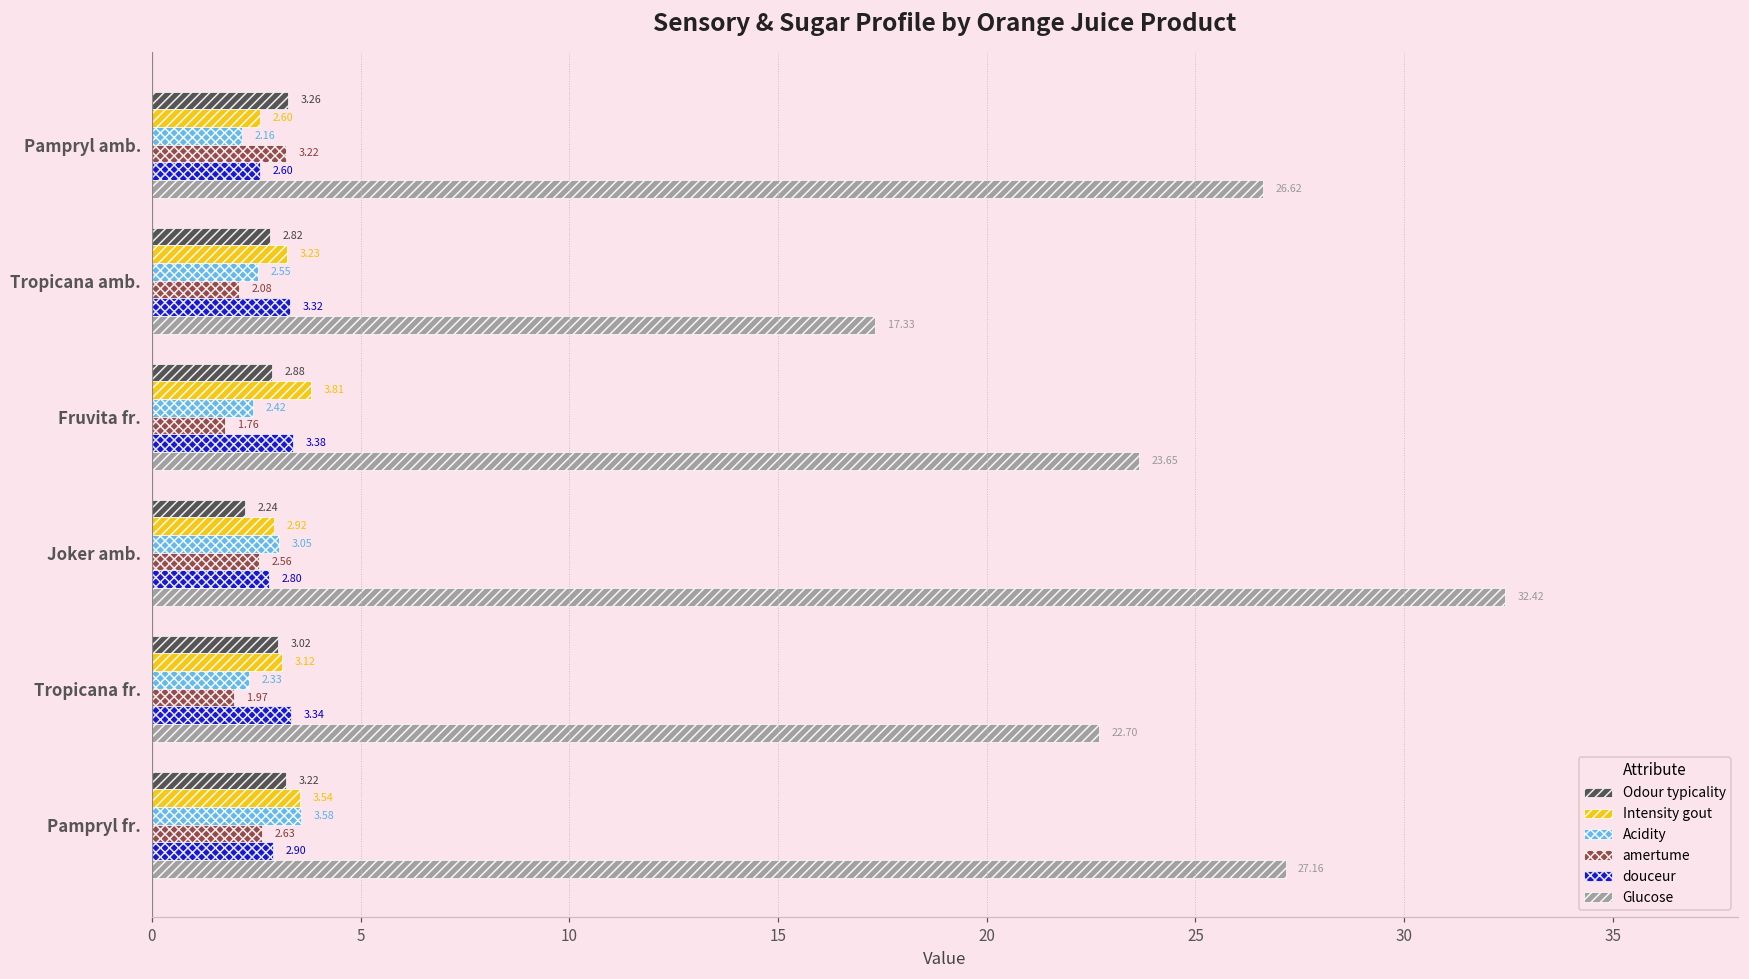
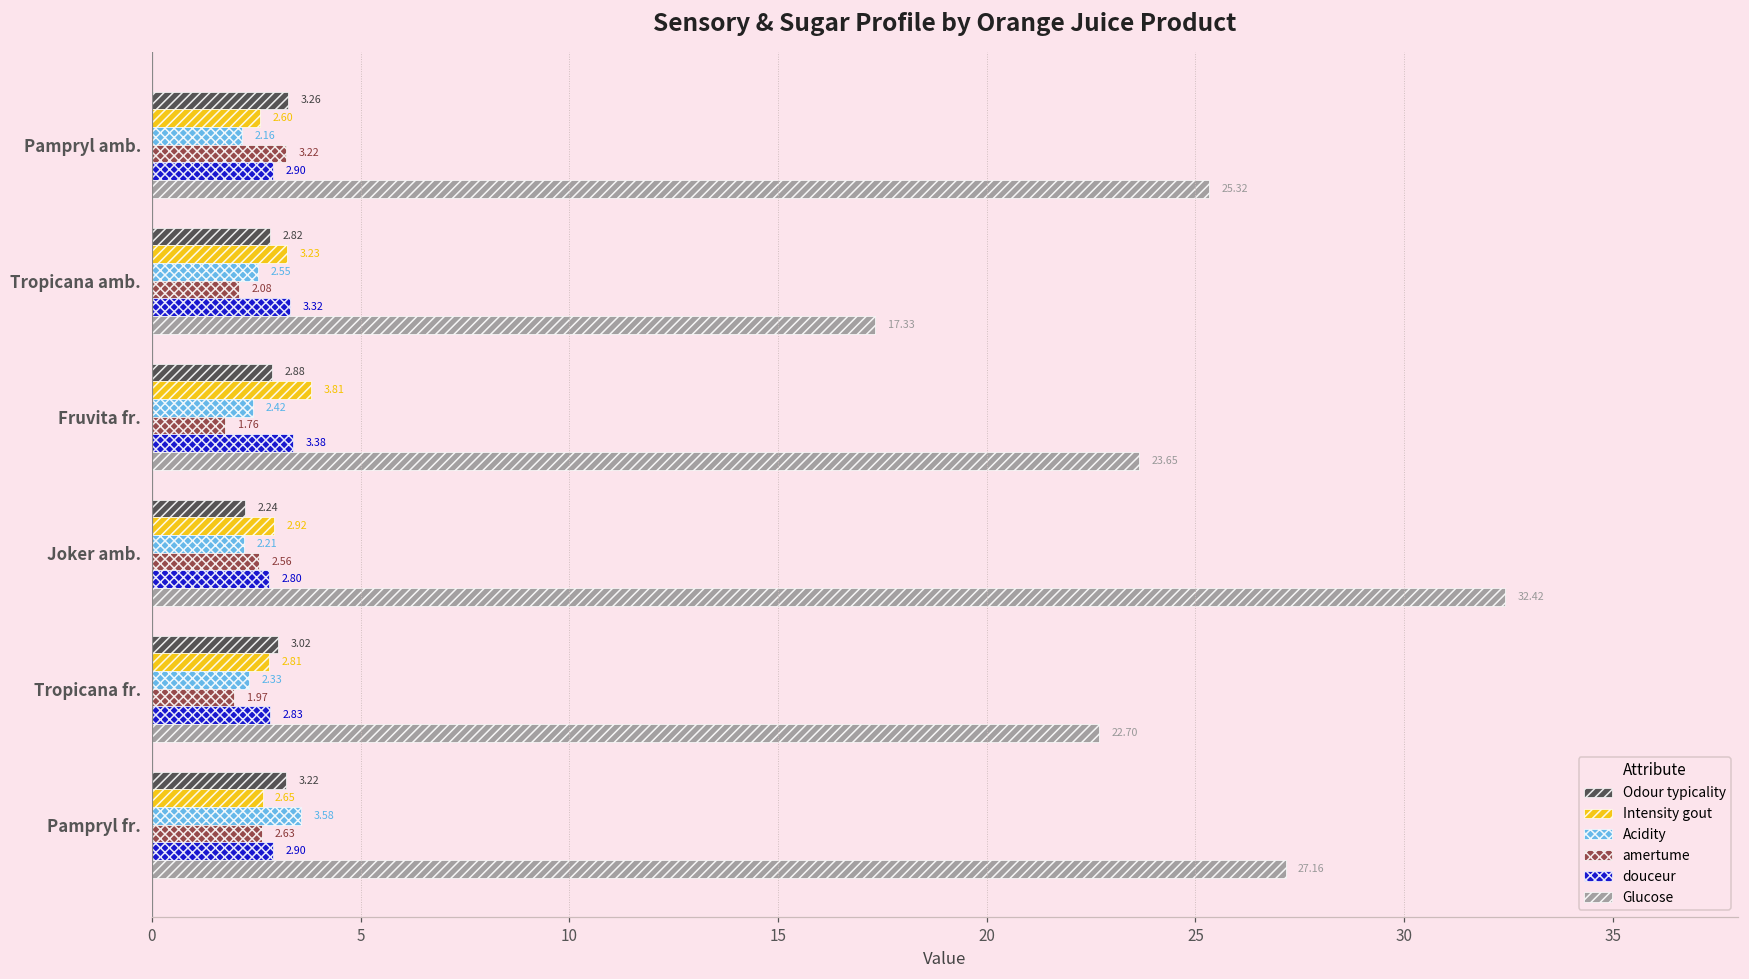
  {
    "Odour typicality": {
      "Pampryl amb.": 3.26,
      "Tropicana amb.": 2.82,
      "Fruvita fr.": 2.88,
      "Joker amb.": 2.24,
      "Tropicana fr.": 3.02,
      "Pampryl fr.": 3.22
    },
    "Intensity gout": {
      "Pampryl amb.": 2.60,
      "Tropicana amb.": 3.23,
      "Fruvita fr.": 3.81,
      "Joker amb.": 2.92,
-     "Tropicana fr.": 3.12,
-     "Pampryl fr.": 3.54
+     "Tropicana fr.": 2.81,
+     "Pampryl fr.": 2.65
    },
    "Acidity": {
      "Pampryl amb.": 2.16,
      "Tropicana amb.": 2.55,
      "Fruvita fr.": 2.42,
-     "Joker amb.": 3.05,
+     "Joker amb.": 2.21,
      "Tropicana fr.": 2.33,
      "Pampryl fr.": 3.58
    },
    "amertume": {
      "Pampryl amb.": 3.22,
      "Tropicana amb.": 2.08,
      "Fruvita fr.": 1.76,
      "Joker amb.": 2.56,
      "Tropicana fr.": 1.97,
      "Pampryl fr.": 2.63
    },
    "douceur": {
-     "Pampryl amb.": 2.60,
+     "Pampryl amb.": 2.90,
      "Tropicana amb.": 3.32,
      "Fruvita fr.": 3.38,
      "Joker amb.": 2.80,
-     "Tropicana fr.": 3.34,
+     "Tropicana fr.": 2.83,
      "Pampryl fr.": 2.90
    },
    "Glucose": {
-     "Pampryl amb.": 26.62,
+     "Pampryl amb.": 25.32,
      "Tropicana amb.": 17.33,
      "Fruvita fr.": 23.65,
      "Joker amb.": 32.42,
      "Tropicana fr.": 22.70,
      "Pampryl fr.": 27.16
    }
  }
